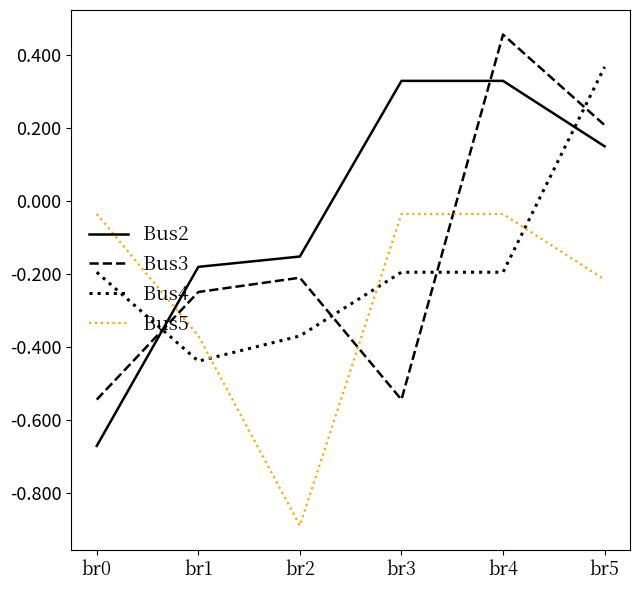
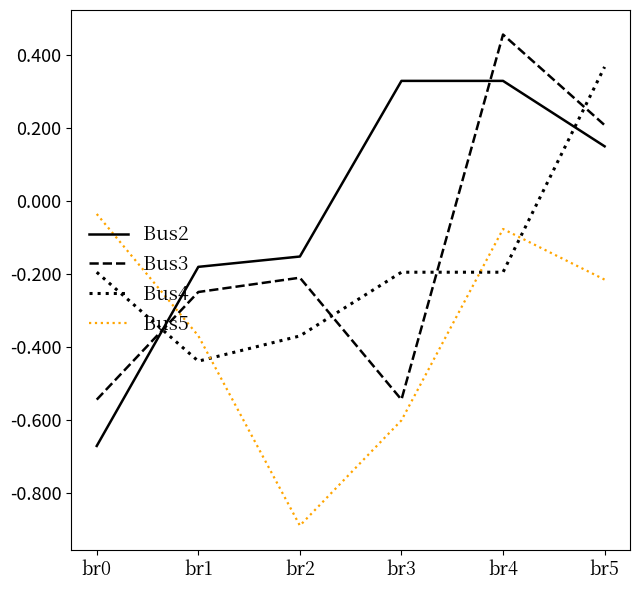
  {
    "Bus5": {
      "br0": -0.03,
      "br1": -0.37,
      "br2": -0.89,
-     "br3": -0.03,
-     "br4": -0.03,
+     "br3": -0.60,
+     "br4": -0.08,
      "br5": -0.21
    }
  }
